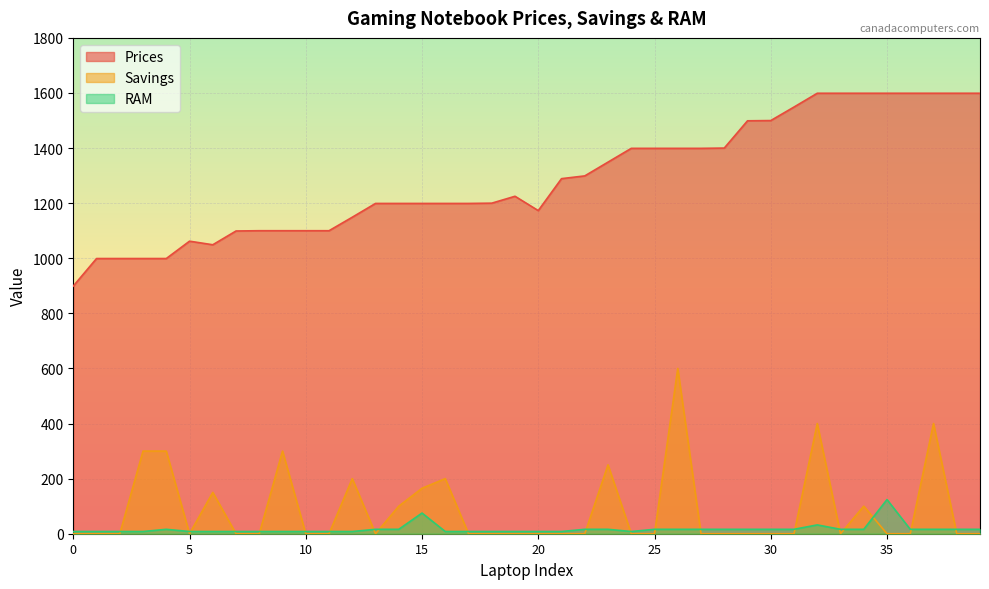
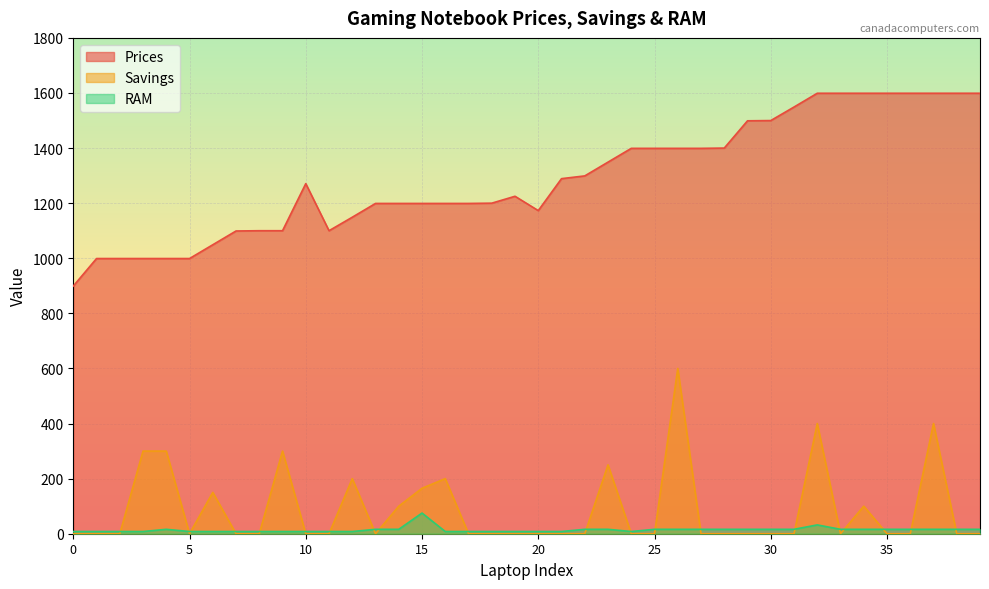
  {
    "Prices": {
      "0": 900,
-     "5": 1060,
-     "10": 1100,
+     "5": 1000,
+     "10": 1270,
      "15": 1200,
      "20": 1170,
      "25": 1400,
      "30": 1500,
      "35": 1600
    },
    "Savings": {
      "15": 170,
      "25": 0,
      "30": 0,
      "35": 0
    },
    "RAM": {
      "15": 80,
      "25": 20,
      "30": 20,
-     "35": 120
+     "35": 20
    }
  }
